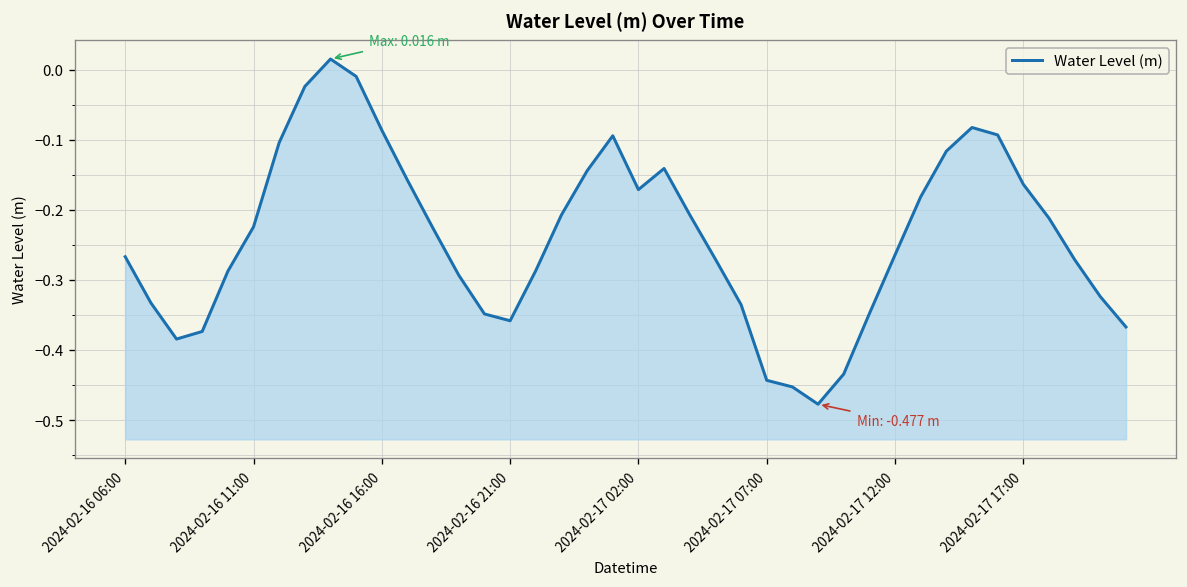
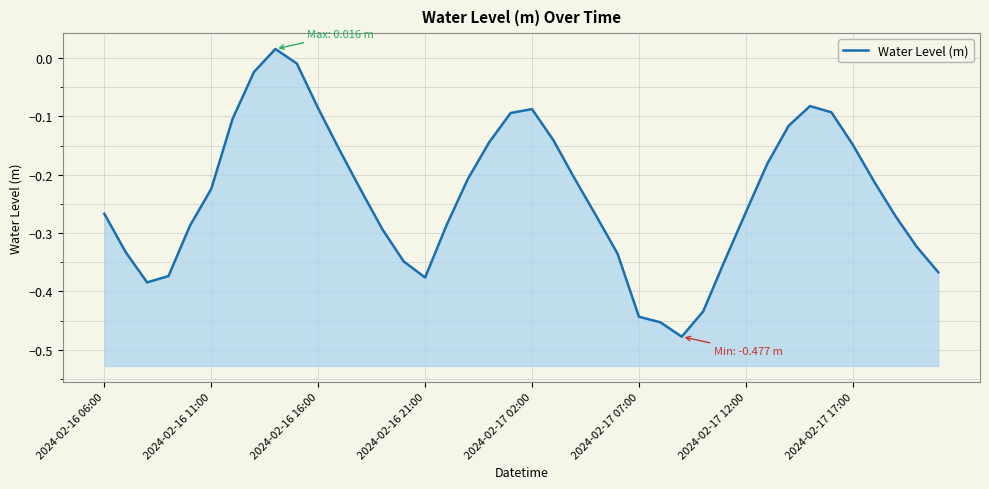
  {
    "2024-02-16 06:00": -0.27,
    "2024-02-16 11:00": -0.22,
    "2024-02-16 16:00": -0.09,
-   "2024-02-16 21:00": -0.36,
-   "2024-02-17 02:00": -0.17,
+   "2024-02-16 21:00": -0.38,
+   "2024-02-17 02:00": -0.09,
    "2024-02-17 07:00": -0.44,
    "2024-02-17 12:00": -0.26,
-   "2024-02-17 17:00": -0.16
+   "2024-02-17 17:00": -0.15
  }
